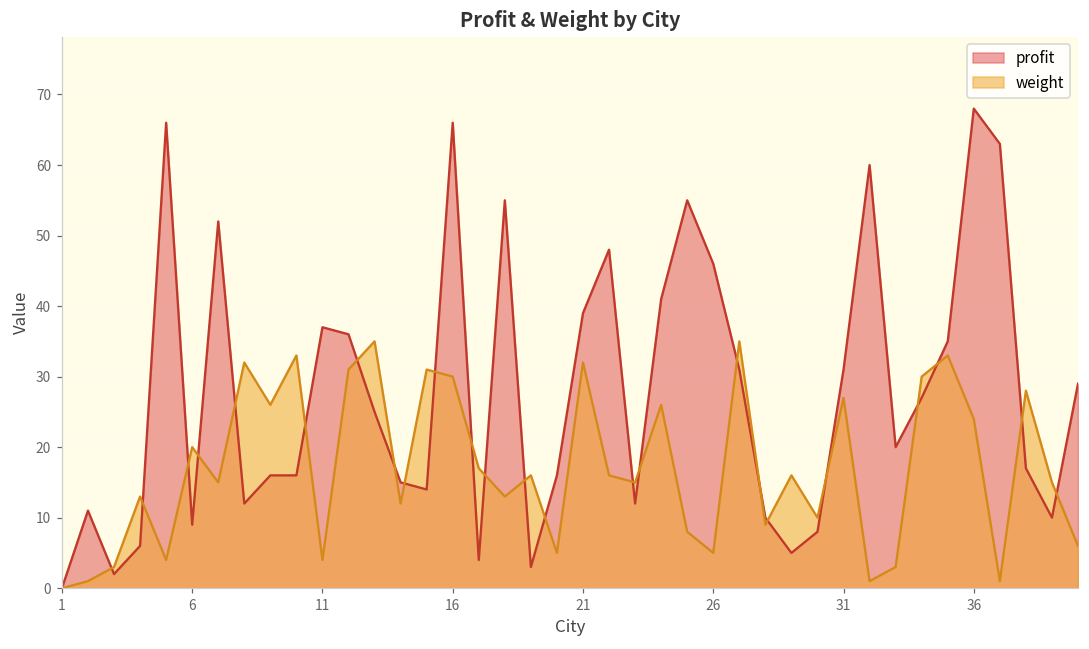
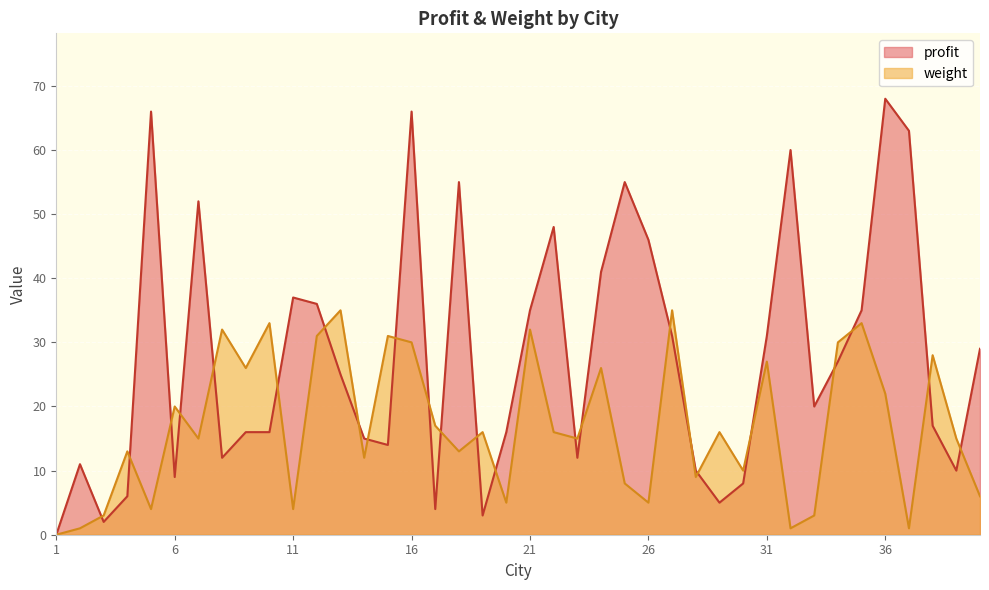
  {
    "profit": {
      "6": 9,
      "11": 37,
      "16": 66,
-     "21": 39,
+     "21": 35,
      "26": 46,
      "31": 31,
      "36": 68
    },
    "weight": {
      "6": 20,
      "11": 4,
      "16": 30,
      "21": 32,
      "26": 5,
      "31": 27,
-     "36": 24
+     "36": 22
    }
  }
